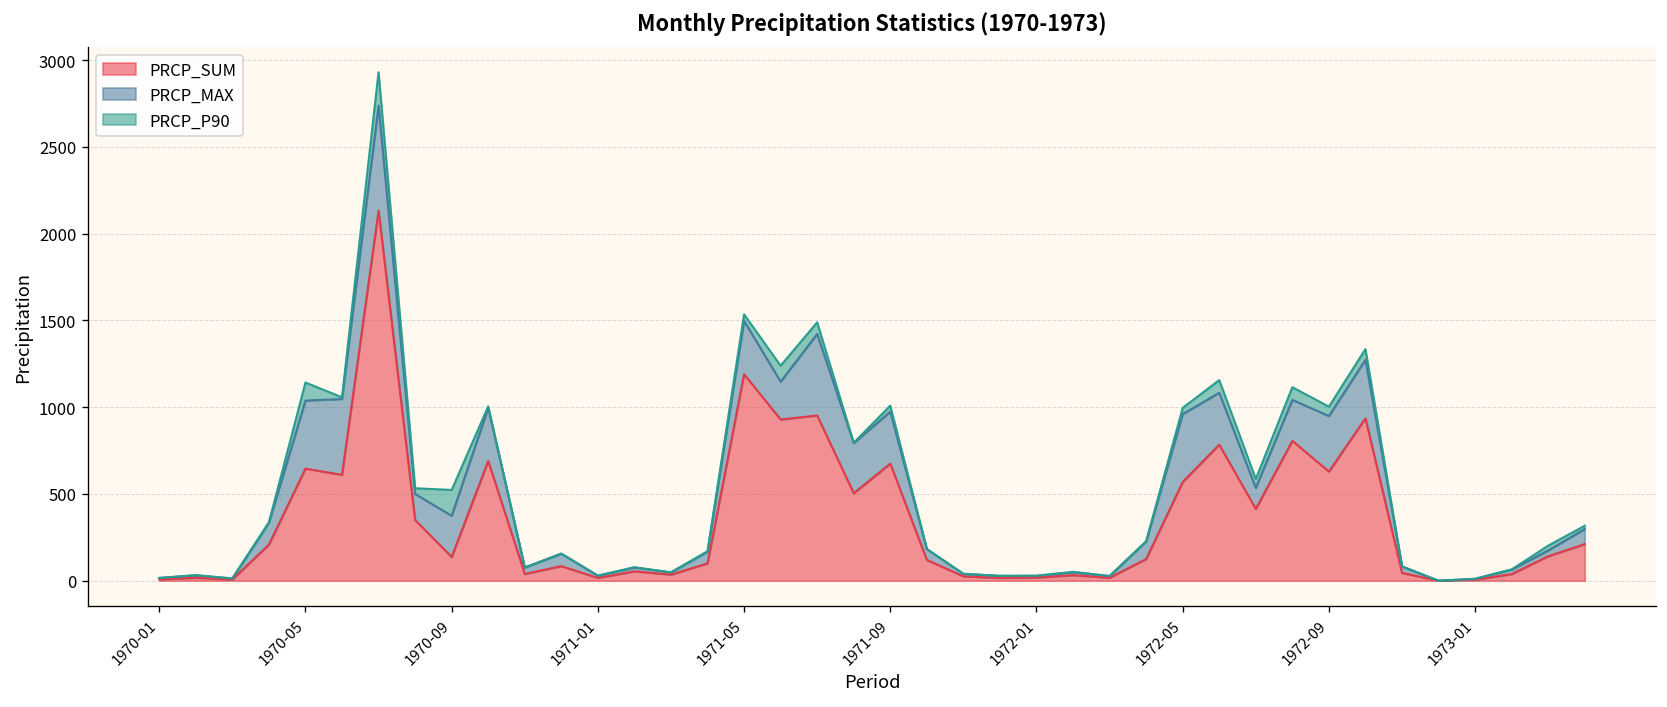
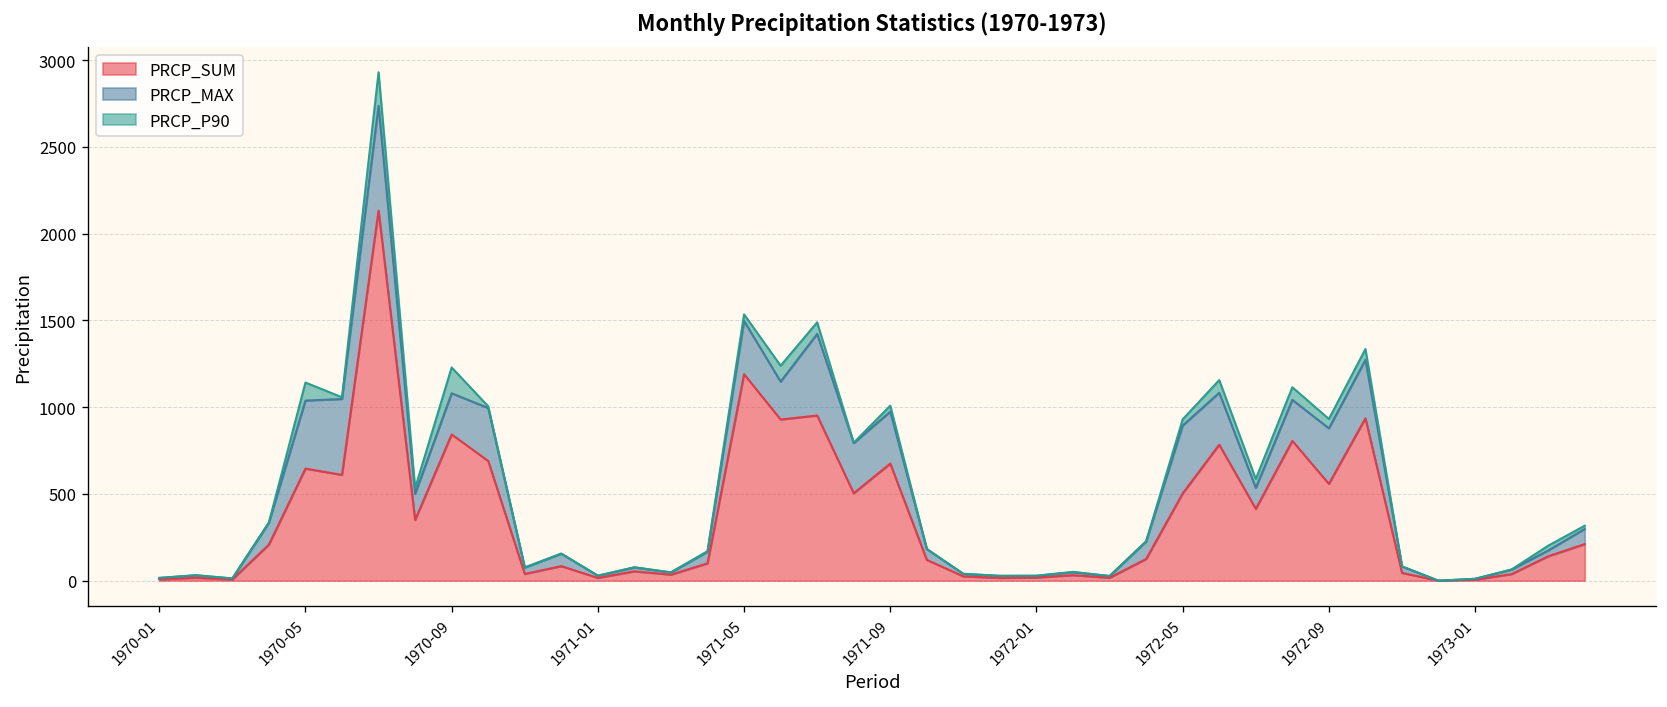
  {
    "PRCP_SUM": {
      "1970-05": 650,
-     "1970-09": 140,
+     "1970-09": 840,
      "1971-05": 1190,
      "1971-09": 680,
-     "1972-05": 570,
-     "1972-09": 630
+     "1972-05": 500,
+     "1972-09": 560
    }
  }
